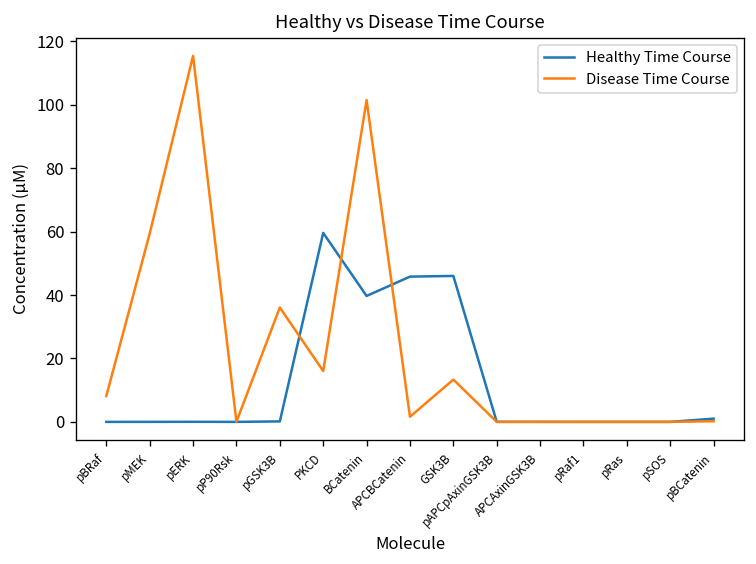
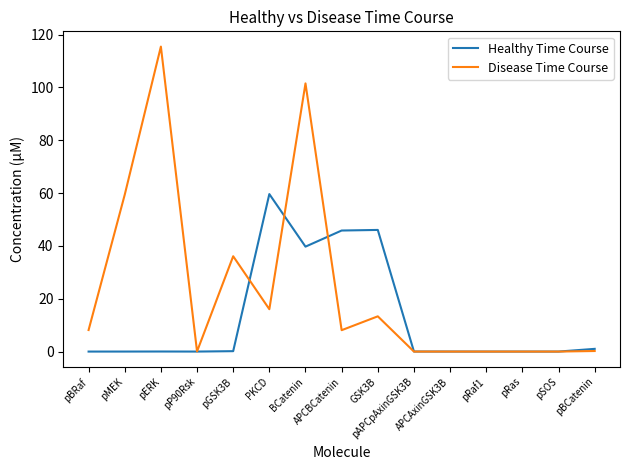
  {
    "Healthy Time Course": {
      "pBRaf": 0,
      "pMEK": 0,
      "pERK": 0,
      "pGSK3B": 0,
      "PKCD": 60,
      "BCatenin": 40,
      "APCBCatenin": 46,
      "GSK3B": 46
    },
    "Disease Time Course": {
      "pBRaf": 8,
      "pMEK": 59,
      "pERK": 115,
      "pGSK3B": 36,
      "PKCD": 16,
      "BCatenin": 102,
-     "APCBCatenin": 2,
+     "APCBCatenin": 8,
      "GSK3B": 13
    }
  }
